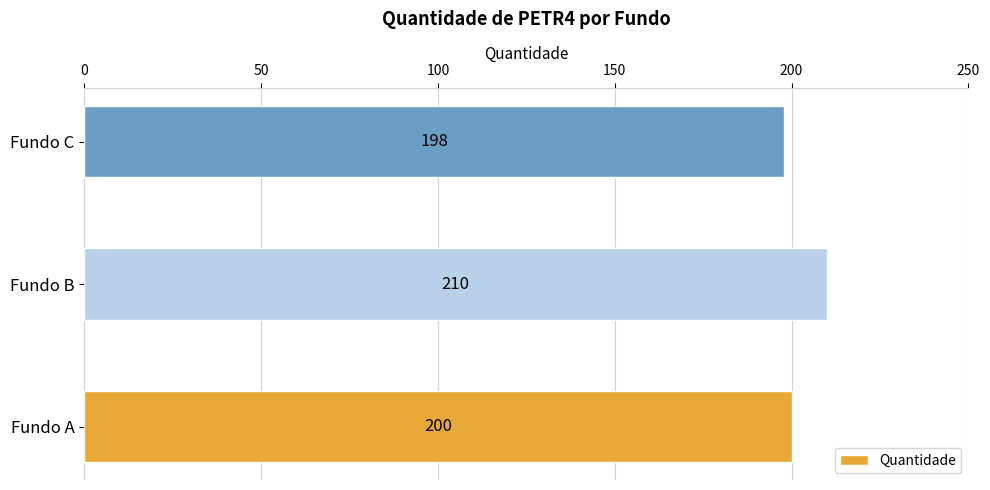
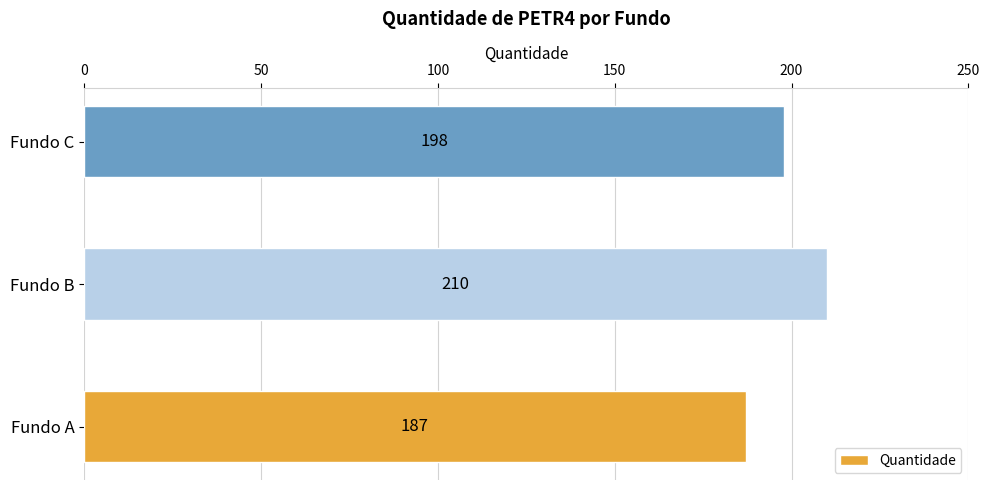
  {
    "Fundo C": 198,
    "Fundo B": 210,
-   "Fundo A": 200
+   "Fundo A": 187
  }
